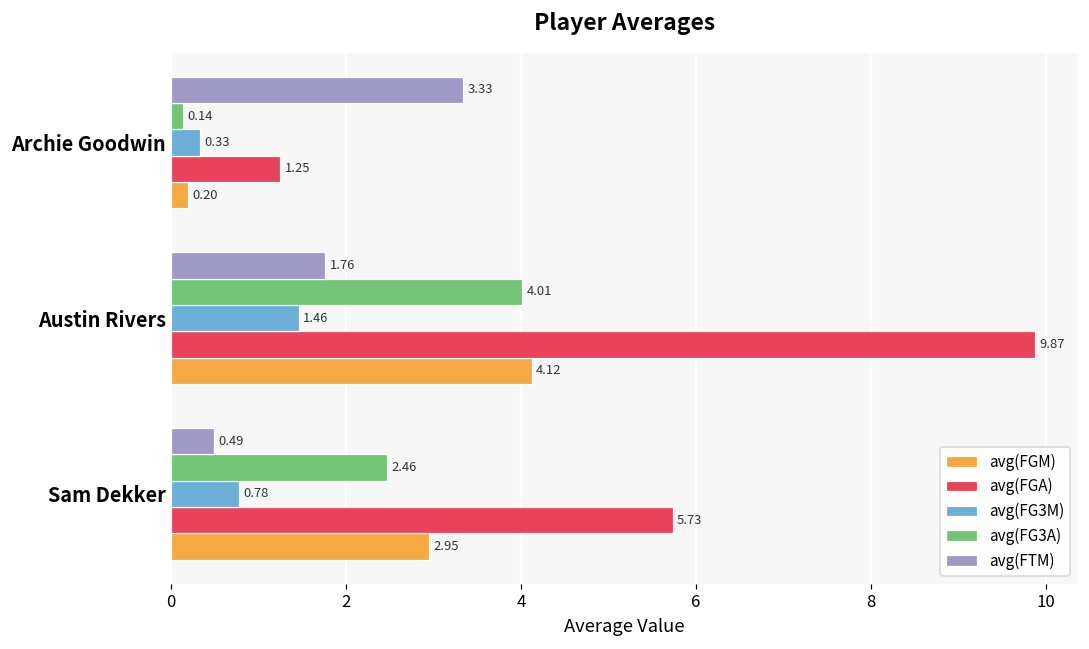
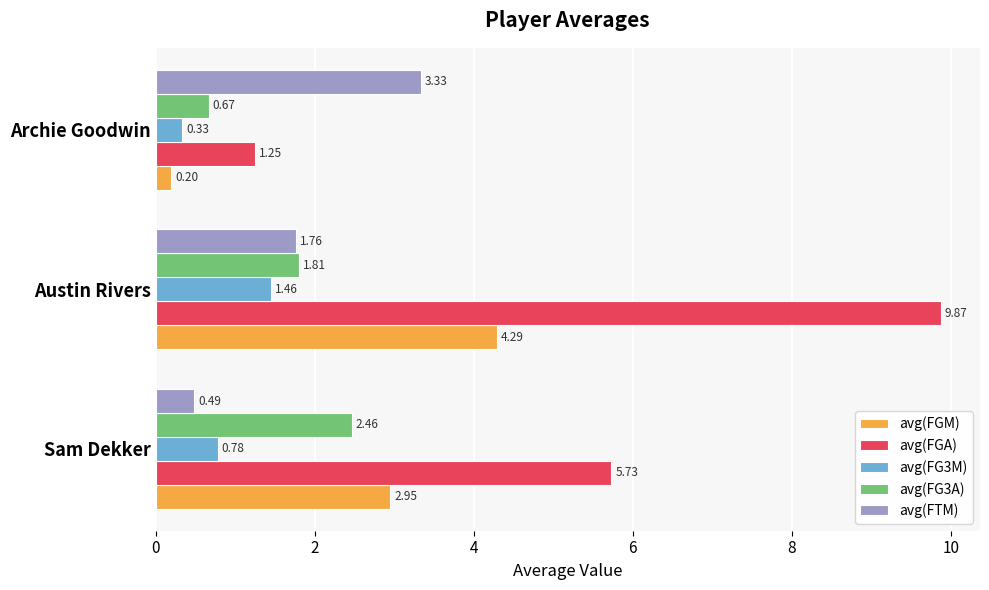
  {
    "avg(FGM)": {
      "Archie Goodwin": 0.20,
-     "Austin Rivers": 4.12,
+     "Austin Rivers": 4.29,
      "Sam Dekker": 2.95
    },
    "avg(FGA)": {
      "Archie Goodwin": 1.25,
      "Austin Rivers": 9.87,
      "Sam Dekker": 5.73
    },
    "avg(FG3A)": {
-     "Archie Goodwin": 0.14,
-     "Austin Rivers": 4.01,
+     "Archie Goodwin": 0.67,
+     "Austin Rivers": 1.81,
      "Sam Dekker": 2.46
    }
  }
